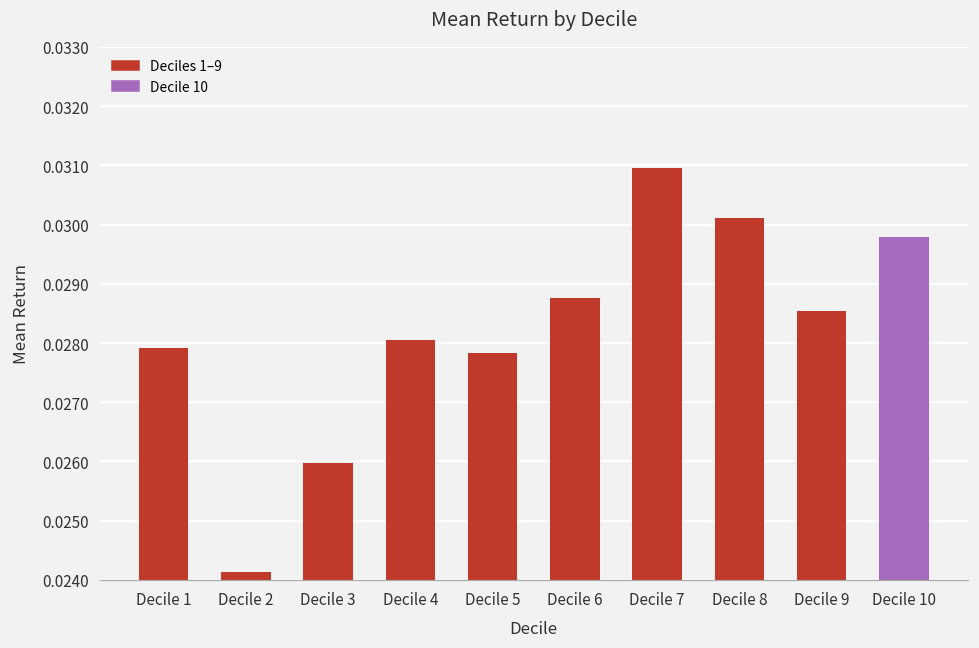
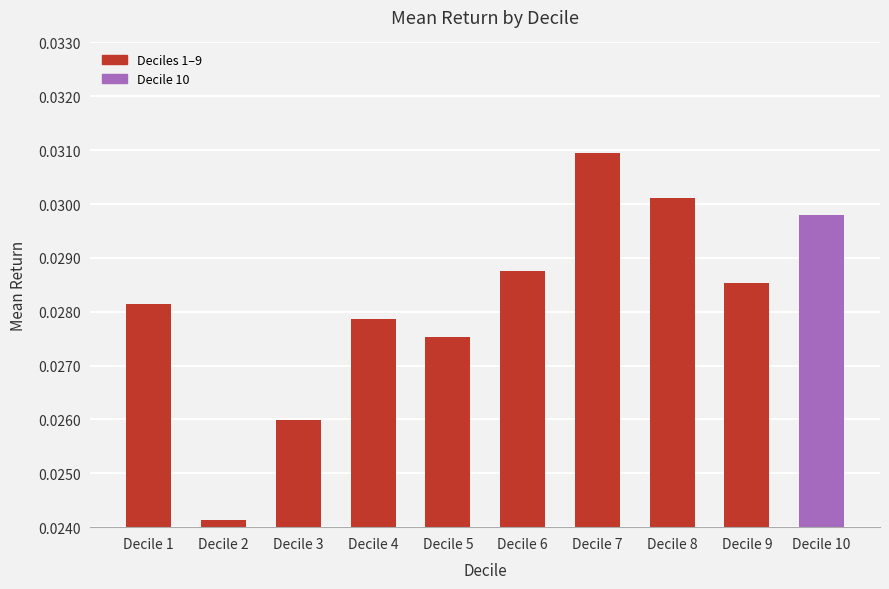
  {
-   "Decile 1": 0.0279,
+   "Decile 1": 0.0281,
    "Decile 2": 0.0241,
    "Decile 3": 0.0260,
-   "Decile 4": 0.0281,
-   "Decile 5": 0.0278,
+   "Decile 4": 0.0279,
+   "Decile 5": 0.0275,
    "Decile 6": 0.0288,
    "Decile 7": 0.0309,
    "Decile 8": 0.0301,
    "Decile 9": 0.0285,
    "Decile 10": 0.0298
  }
